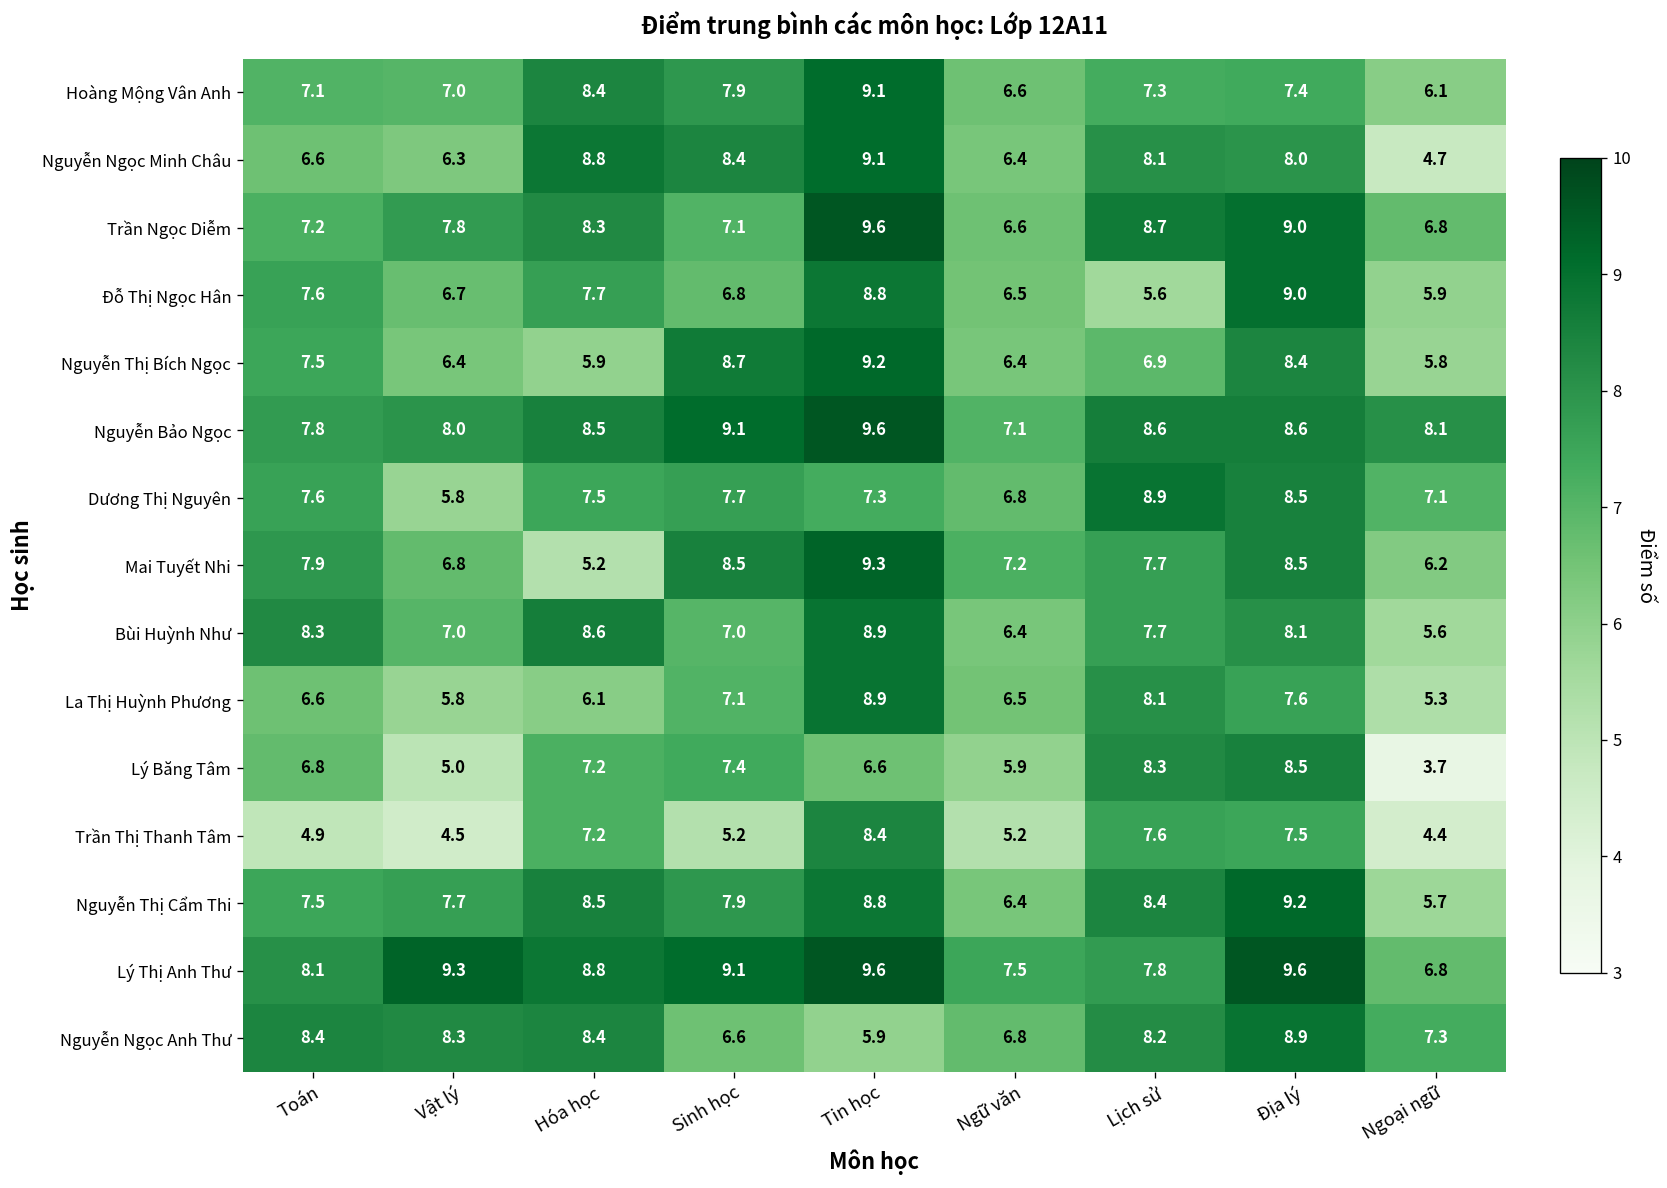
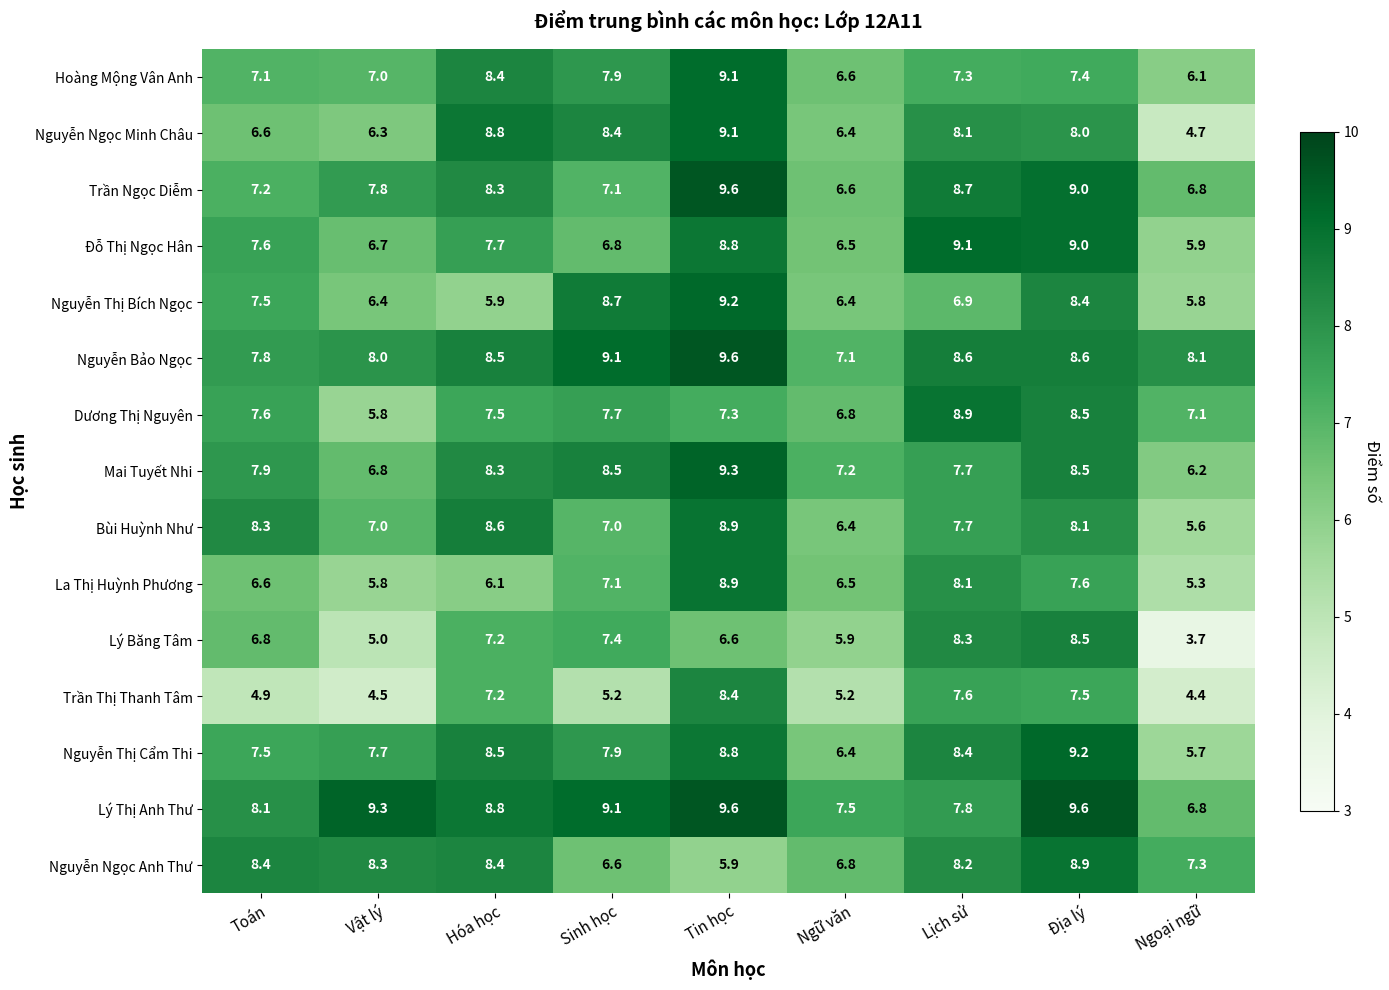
  {
    "Hoàng Mộng Vân Anh": {
      "Toán": 7.1,
      "Vật lý": 7.0,
      "Hóa học": 8.4,
      "Sinh học": 7.9,
      "Tin học": 9.1,
      "Ngữ văn": 6.6,
      "Lịch sử": 7.3,
      "Địa lý": 7.4,
      "Ngoại ngữ": 6.1
    },
    "Nguyễn Ngọc Minh Châu": {
      "Toán": 6.6,
      "Vật lý": 6.3,
      "Hóa học": 8.8,
      "Sinh học": 8.4,
      "Tin học": 9.1,
      "Ngữ văn": 6.4,
      "Lịch sử": 8.1,
      "Địa lý": 8.0,
      "Ngoại ngữ": 4.7
    },
    "Trần Ngọc Diễm": {
      "Toán": 7.2,
      "Vật lý": 7.8,
      "Hóa học": 8.3,
      "Sinh học": 7.1,
      "Tin học": 9.6,
      "Ngữ văn": 6.6,
      "Lịch sử": 8.7,
      "Địa lý": 9.0,
      "Ngoại ngữ": 6.8
    },
    "Đỗ Thị Ngọc Hân": {
      "Toán": 7.6,
      "Vật lý": 6.7,
      "Hóa học": 7.7,
      "Sinh học": 6.8,
      "Tin học": 8.8,
      "Ngữ văn": 6.5,
-     "Lịch sử": 5.6,
+     "Lịch sử": 9.1,
      "Địa lý": 9.0,
      "Ngoại ngữ": 5.9
    },
    "Nguyễn Thị Bích Ngọc": {
      "Toán": 7.5,
      "Vật lý": 6.4,
      "Hóa học": 5.9,
      "Sinh học": 8.7,
      "Tin học": 9.2,
      "Ngữ văn": 6.4,
      "Lịch sử": 6.9,
      "Địa lý": 8.4,
      "Ngoại ngữ": 5.8
    },
    "Nguyễn Bảo Ngọc": {
      "Toán": 7.8,
      "Vật lý": 8.0,
      "Hóa học": 8.5,
      "Sinh học": 9.1,
      "Tin học": 9.6,
      "Ngữ văn": 7.1,
      "Lịch sử": 8.6,
      "Địa lý": 8.6,
      "Ngoại ngữ": 8.1
    },
    "Dương Thị Nguyên": {
      "Toán": 7.6,
      "Vật lý": 5.8,
      "Hóa học": 7.5,
      "Sinh học": 7.7,
      "Tin học": 7.3,
      "Ngữ văn": 6.8,
      "Lịch sử": 8.9,
      "Địa lý": 8.5,
      "Ngoại ngữ": 7.1
    },
    "Mai Tuyết Nhi": {
      "Toán": 7.9,
      "Vật lý": 6.8,
-     "Hóa học": 5.2,
+     "Hóa học": 8.3,
      "Sinh học": 8.5,
      "Tin học": 9.3,
      "Ngữ văn": 7.2,
      "Lịch sử": 7.7,
      "Địa lý": 8.5,
      "Ngoại ngữ": 6.2
    },
    "Bùi Huỳnh Như": {
      "Toán": 8.3,
      "Vật lý": 7.0,
      "Hóa học": 8.6,
      "Sinh học": 7.0,
      "Tin học": 8.9,
      "Ngữ văn": 6.4,
      "Lịch sử": 7.7,
      "Địa lý": 8.1,
      "Ngoại ngữ": 5.6
    },
    "La Thị Huỳnh Phương": {
      "Toán": 6.6,
      "Vật lý": 5.8,
      "Hóa học": 6.1,
      "Sinh học": 7.1,
      "Tin học": 8.9,
      "Ngữ văn": 6.5,
      "Lịch sử": 8.1,
      "Địa lý": 7.6,
      "Ngoại ngữ": 5.3
    },
    "Lý Băng Tâm": {
      "Toán": 6.8,
      "Vật lý": 5.0,
      "Hóa học": 7.2,
      "Sinh học": 7.4,
      "Tin học": 6.6,
      "Ngữ văn": 5.9,
      "Lịch sử": 8.3,
      "Địa lý": 8.5,
      "Ngoại ngữ": 3.7
    },
    "Trần Thị Thanh Tâm": {
      "Toán": 4.9,
      "Vật lý": 4.5,
      "Hóa học": 7.2,
      "Sinh học": 5.2,
      "Tin học": 8.4,
      "Ngữ văn": 5.2,
      "Lịch sử": 7.6,
      "Địa lý": 7.5,
      "Ngoại ngữ": 4.4
    },
    "Nguyễn Thị Cẩm Thi": {
      "Toán": 7.5,
      "Vật lý": 7.7,
      "Hóa học": 8.5,
      "Sinh học": 7.9,
      "Tin học": 8.8,
      "Ngữ văn": 6.4,
      "Lịch sử": 8.4,
      "Địa lý": 9.2,
      "Ngoại ngữ": 5.7
    },
    "Lý Thị Anh Thư": {
      "Toán": 8.1,
      "Vật lý": 9.3,
      "Hóa học": 8.8,
      "Sinh học": 9.1,
      "Tin học": 9.6,
      "Ngữ văn": 7.5,
      "Lịch sử": 7.8,
      "Địa lý": 9.6,
      "Ngoại ngữ": 6.8
    },
    "Nguyễn Ngọc Anh Thư": {
      "Toán": 8.4,
      "Vật lý": 8.3,
      "Hóa học": 8.4,
      "Sinh học": 6.6,
      "Tin học": 5.9,
      "Ngữ văn": 6.8,
      "Lịch sử": 8.2,
      "Địa lý": 8.9,
      "Ngoại ngữ": 7.3
    }
  }
